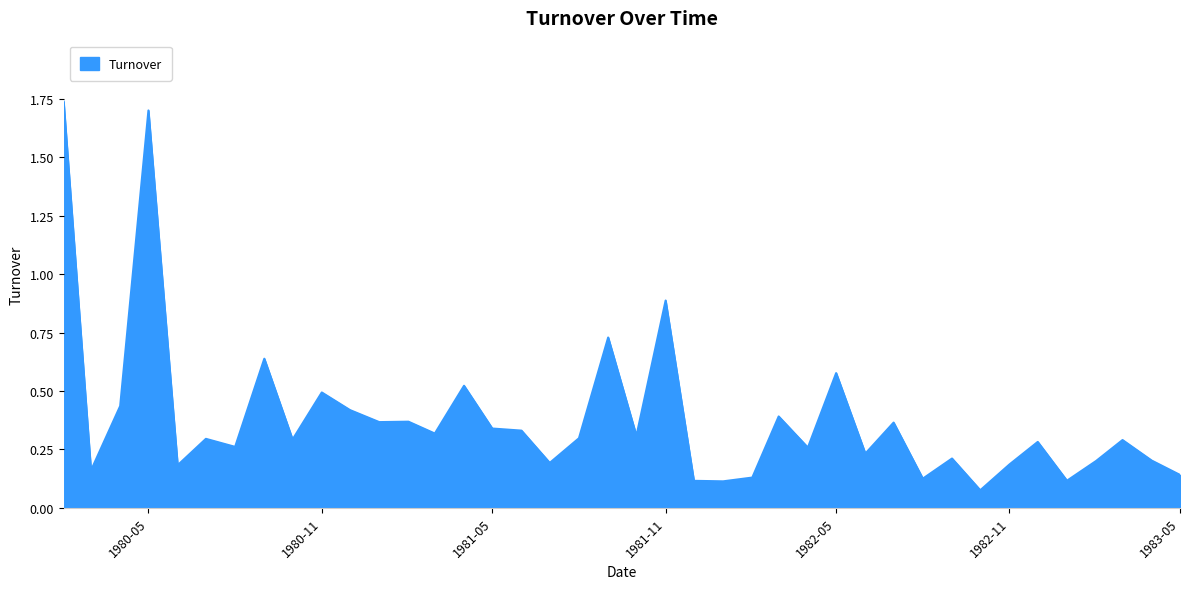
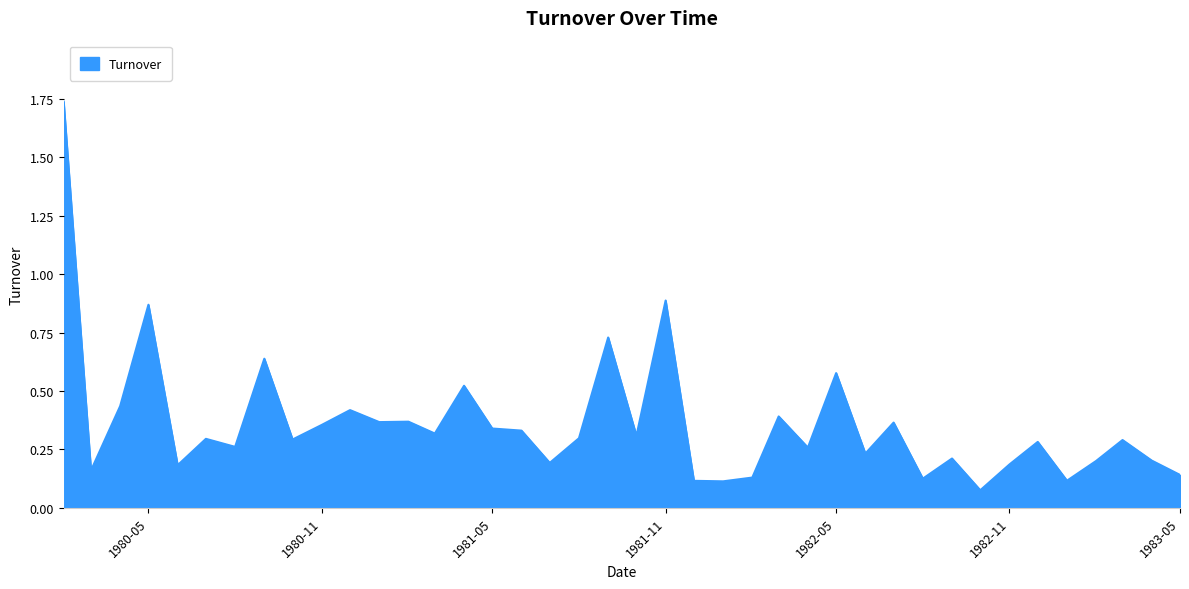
  {
-   "1980-05": 1.70,
-   "1980-11": 0.49,
+   "1980-05": 0.87,
+   "1980-11": 0.35,
    "1981-05": 0.34,
    "1981-11": 0.89,
    "1982-05": 0.58,
    "1982-11": 0.19,
    "1983-05": 0.14
  }
